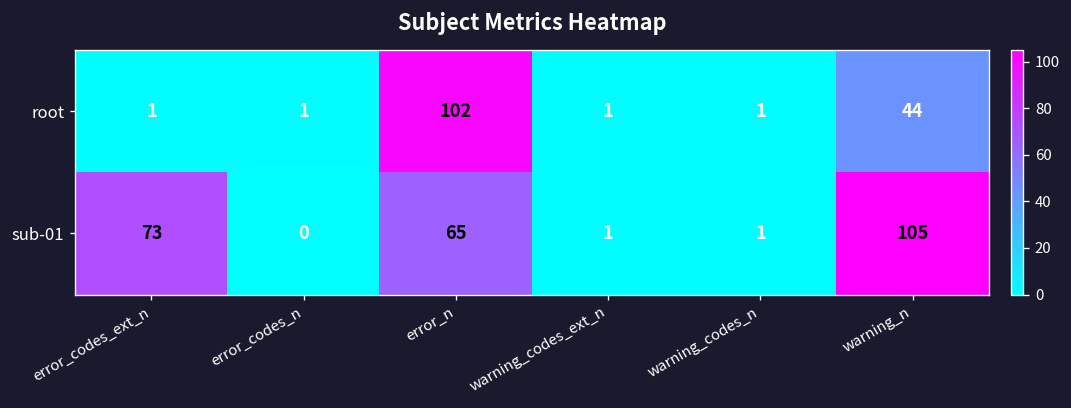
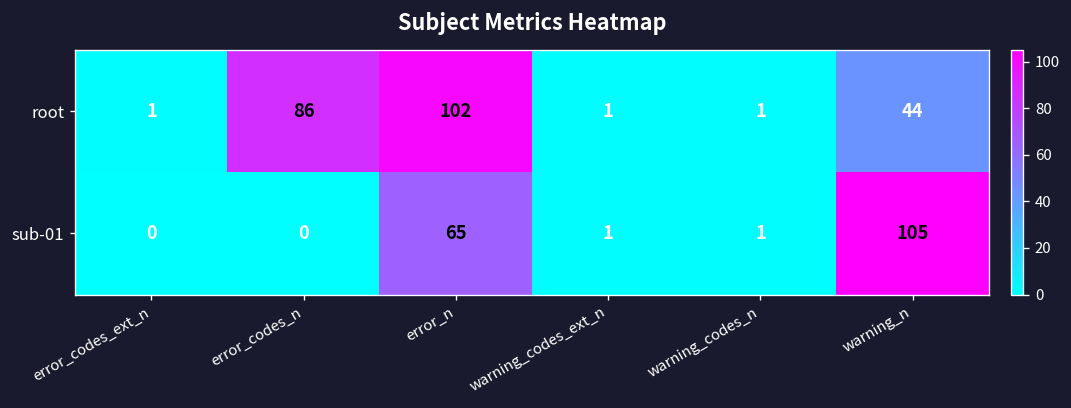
  {
    "root": {
      "error_codes_ext_n": 1,
-     "error_codes_n": 1,
+     "error_codes_n": 86,
      "error_n": 102,
      "warning_codes_ext_n": 1,
      "warning_codes_n": 1,
      "warning_n": 44
    },
    "sub-01": {
-     "error_codes_ext_n": 73,
+     "error_codes_ext_n": 0,
      "error_codes_n": 0,
      "error_n": 65,
      "warning_codes_ext_n": 1,
      "warning_codes_n": 1,
      "warning_n": 105
    }
  }
